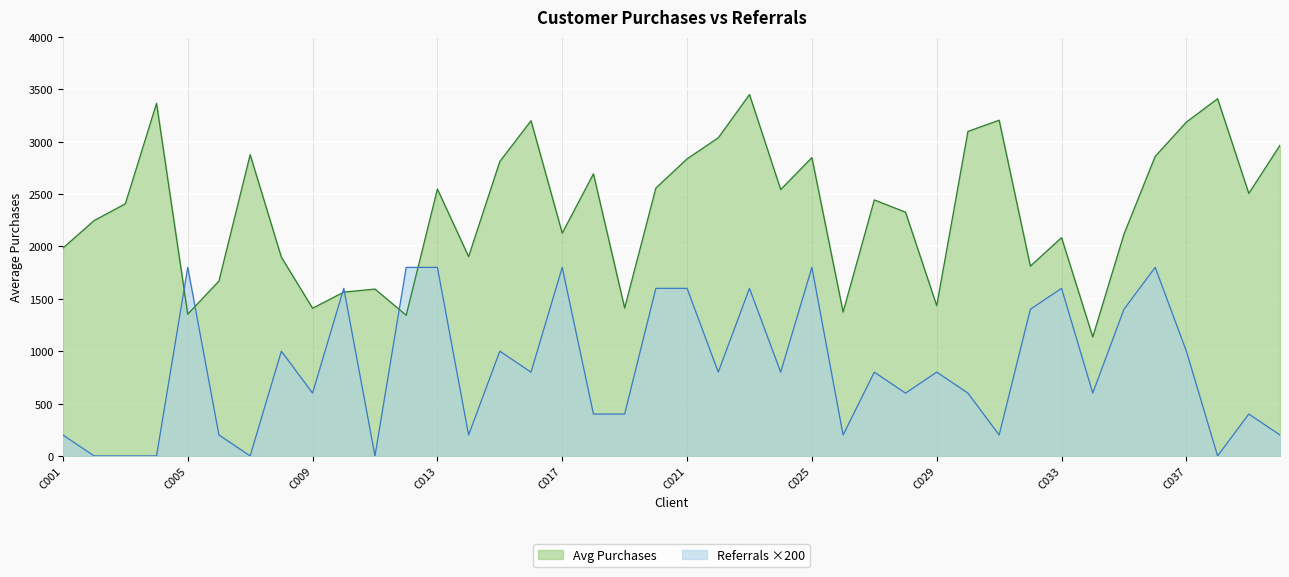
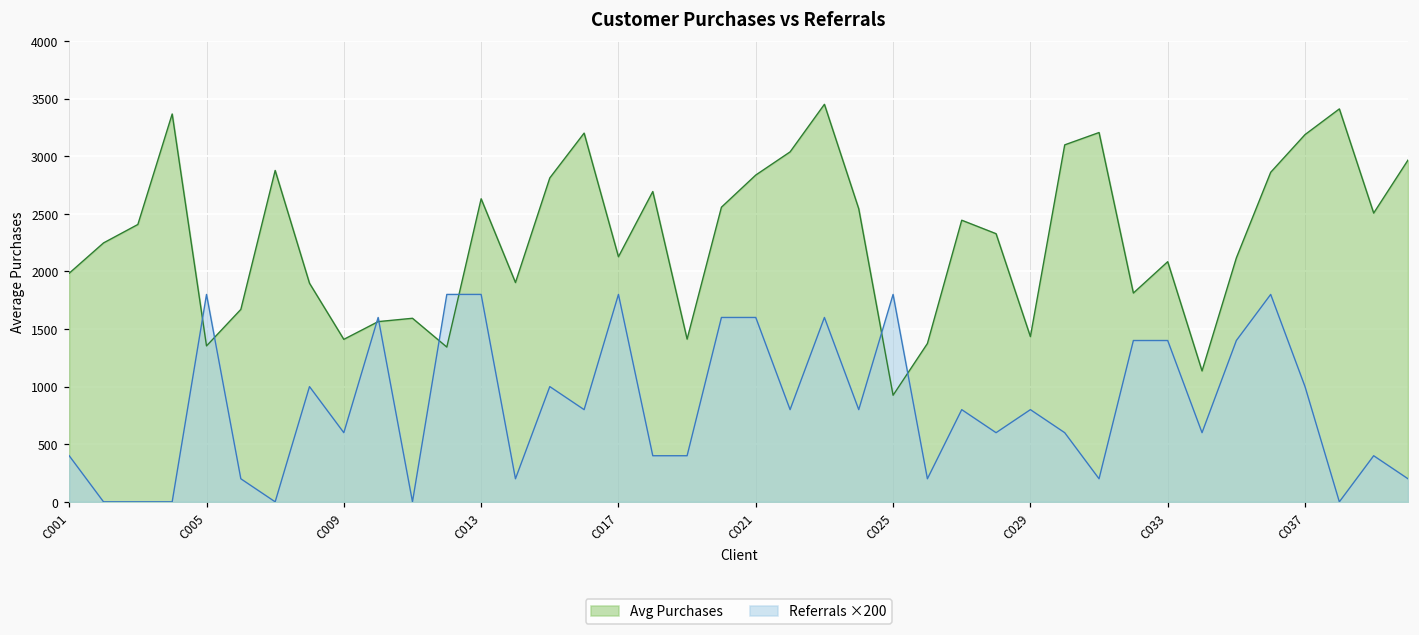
  {
    "Avg Purchases": {
      "C001": 1980,
      "C005": 1350,
      "C009": 1410,
-     "C013": 2550,
+     "C013": 2630,
      "C017": 2130,
      "C021": 2840,
-     "C025": 2850,
+     "C025": 930,
      "C029": 1430,
      "C033": 2080,
      "C037": 3190
    },
    "Referrals ×200": {
-     "C001": 200,
+     "C001": 400,
      "C005": 1800,
      "C009": 600,
      "C013": 1800,
      "C017": 1800,
      "C021": 1600,
      "C025": 1800,
      "C029": 800,
-     "C033": 1600,
+     "C033": 1400,
      "C037": 1000
    }
  }
